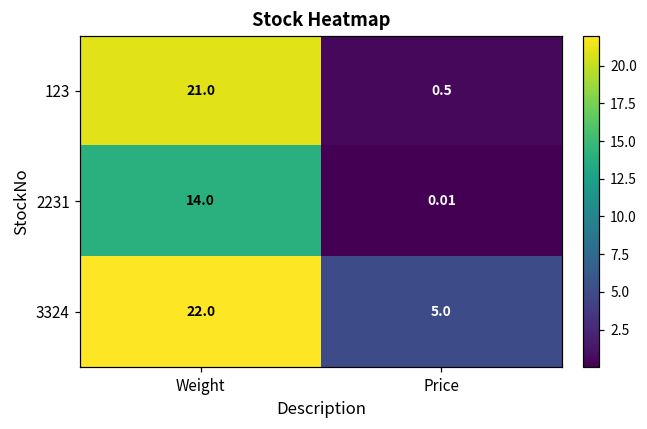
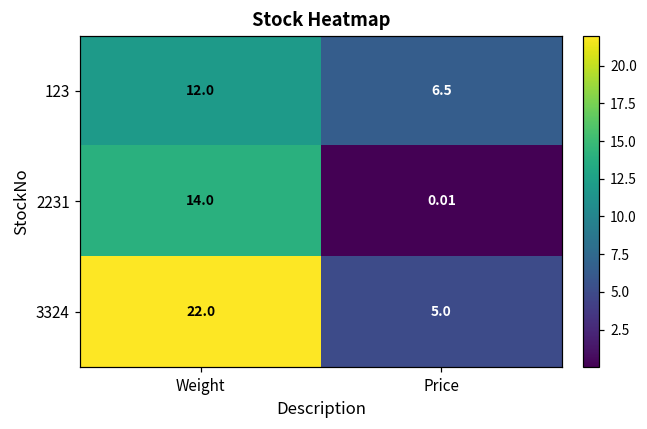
  {
    "123": {
-     "Weight": 21.0,
-     "Price": 0.5
+     "Weight": 12.0,
+     "Price": 6.5
    },
    "2231": {
      "Weight": 14.0,
      "Price": 0.01
    },
    "3324": {
      "Weight": 22.0,
      "Price": 5.0
    }
  }
